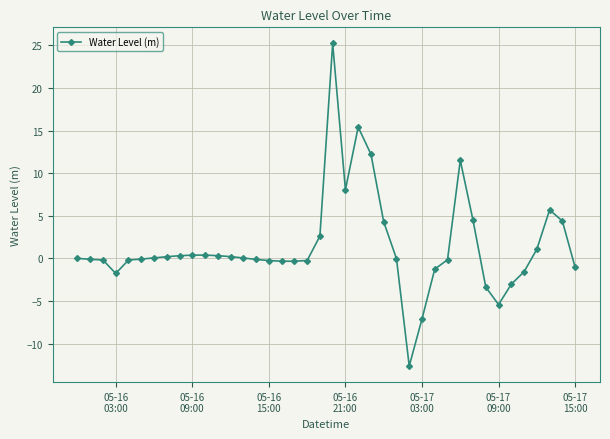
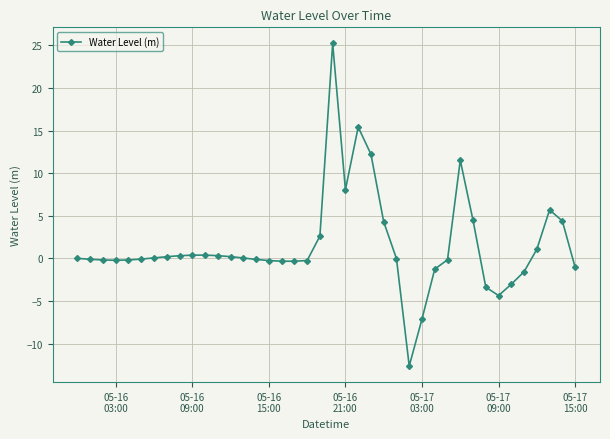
  {
-   "05-16 03:00": -2,
+   "05-16 03:00": 0,
    "05-16 09:00": 0,
    "05-16 15:00": 0,
    "05-16 21:00": 8,
    "05-17 03:00": -7,
-   "05-17 09:00": -5,
+   "05-17 09:00": -4,
    "05-17 15:00": -1
  }
